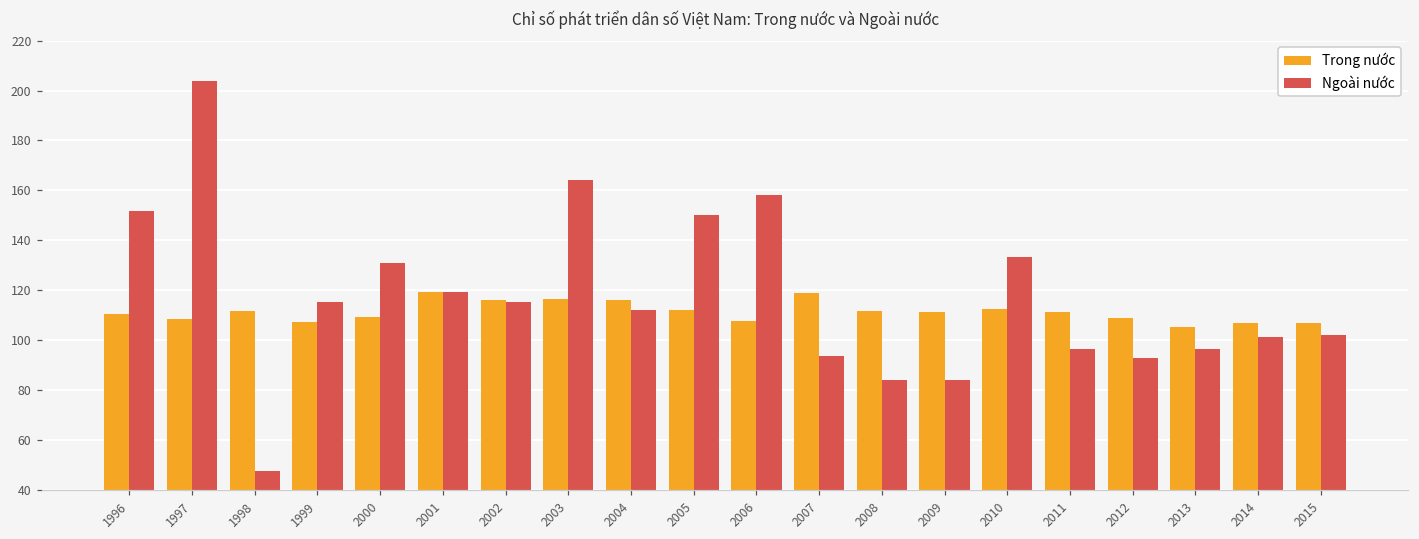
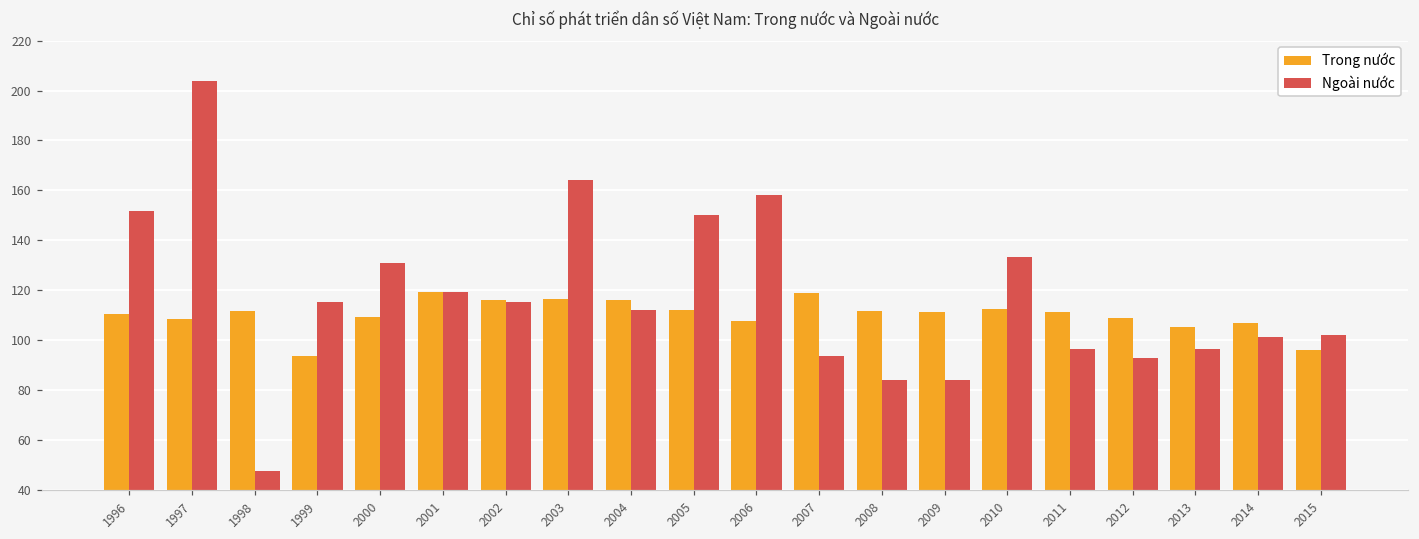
  {
    "Trong nước": {
      "1996": 111,
      "1997": 108,
      "1998": 112,
-     "1999": 107,
+     "1999": 94,
      "2000": 109,
      "2001": 119,
      "2002": 116,
      "2003": 117,
      "2004": 116,
      "2005": 112,
      "2006": 108,
      "2007": 119,
      "2008": 112,
      "2009": 111,
      "2010": 113,
      "2011": 111,
      "2012": 109,
      "2013": 105,
      "2014": 107,
-     "2015": 107
+     "2015": 96
    },
    "Ngoài nước": {
      "1996": 152,
      "1997": 204,
      "1998": 48,
      "1999": 116,
      "2000": 131,
      "2001": 119,
      "2002": 115,
      "2003": 164,
      "2004": 112,
      "2005": 150,
      "2006": 158,
      "2007": 94,
      "2008": 84,
      "2009": 84,
      "2010": 133,
      "2011": 97,
      "2012": 93,
      "2013": 97,
      "2014": 101,
      "2015": 102
    }
  }
